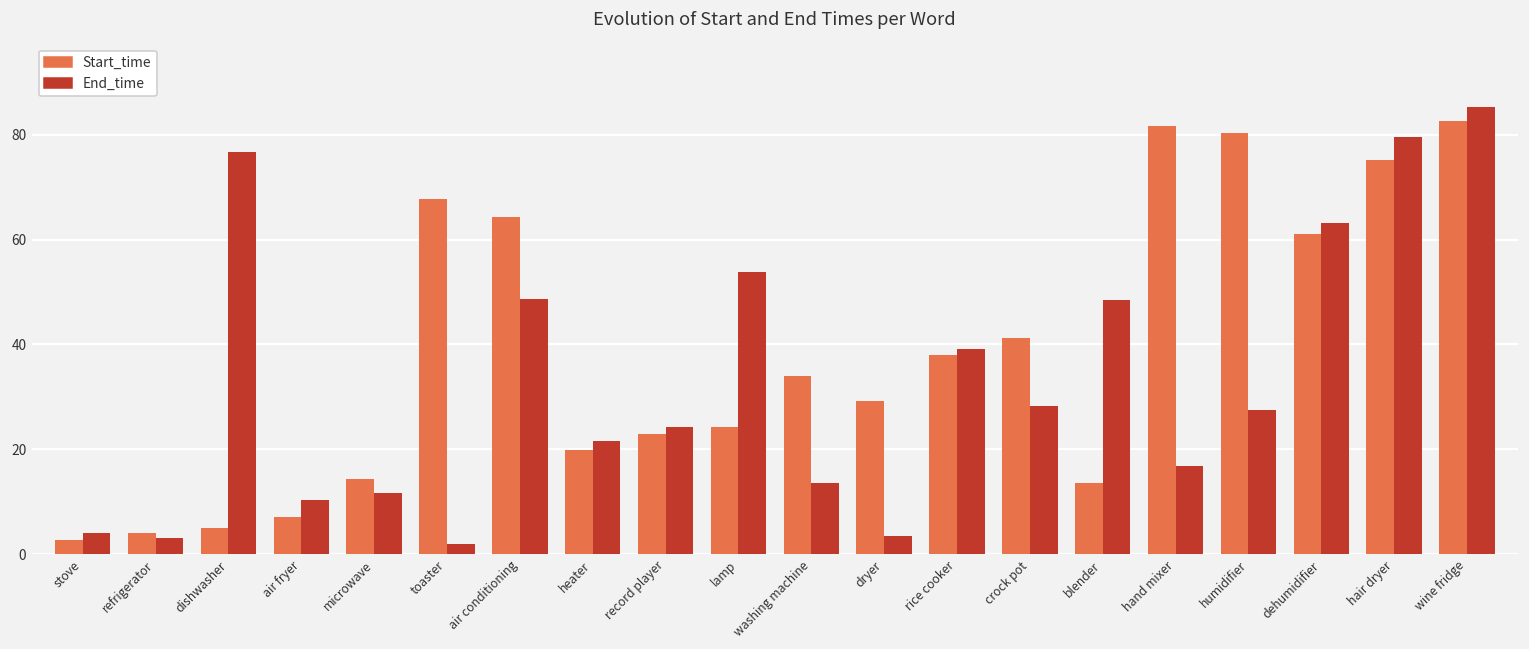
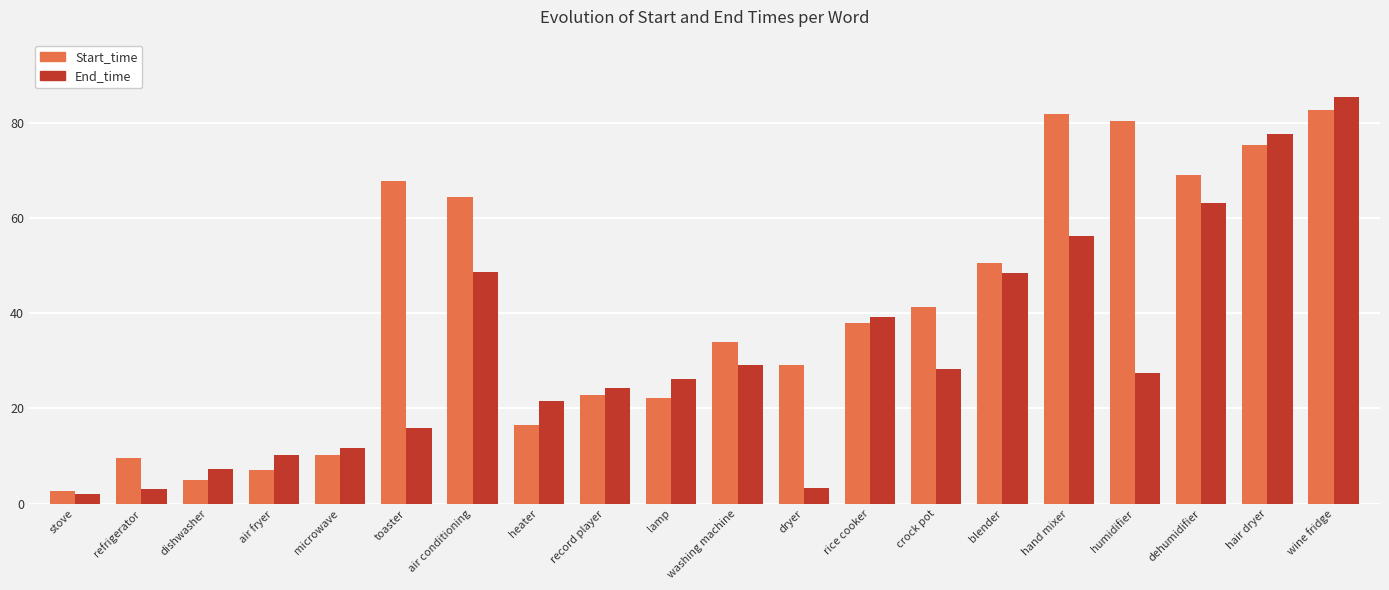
  {
    "Start_time": {
      "stove": 3,
-     "refrigerator": 4,
+     "refrigerator": 10,
      "dishwasher": 5,
      "air fryer": 7,
-     "microwave": 14,
+     "microwave": 10,
      "toaster": 68,
      "air conditioning": 64,
-     "heater": 20,
+     "heater": 17,
      "record player": 23,
-     "lamp": 24,
+     "lamp": 22,
      "washing machine": 34,
      "dryer": 29,
      "rice cooker": 38,
      "crock pot": 41,
-     "blender": 14,
+     "blender": 51,
      "hand mixer": 82,
      "humidifier": 80,
-     "dehumidifier": 61,
+     "dehumidifier": 69,
      "hair dryer": 75,
      "wine fridge": 83
    },
    "End_time": {
-     "stove": 4,
+     "stove": 2,
      "refrigerator": 3,
-     "dishwasher": 77,
+     "dishwasher": 7,
      "air fryer": 10,
      "microwave": 12,
-     "toaster": 2,
+     "toaster": 16,
      "air conditioning": 49,
      "heater": 22,
      "record player": 24,
-     "lamp": 54,
-     "washing machine": 14,
+     "lamp": 26,
+     "washing machine": 29,
      "dryer": 3,
      "rice cooker": 39,
      "crock pot": 28,
      "blender": 48,
-     "hand mixer": 17,
+     "hand mixer": 56,
      "humidifier": 27,
      "dehumidifier": 63,
-     "hair dryer": 80,
+     "hair dryer": 78,
      "wine fridge": 85
    }
  }
